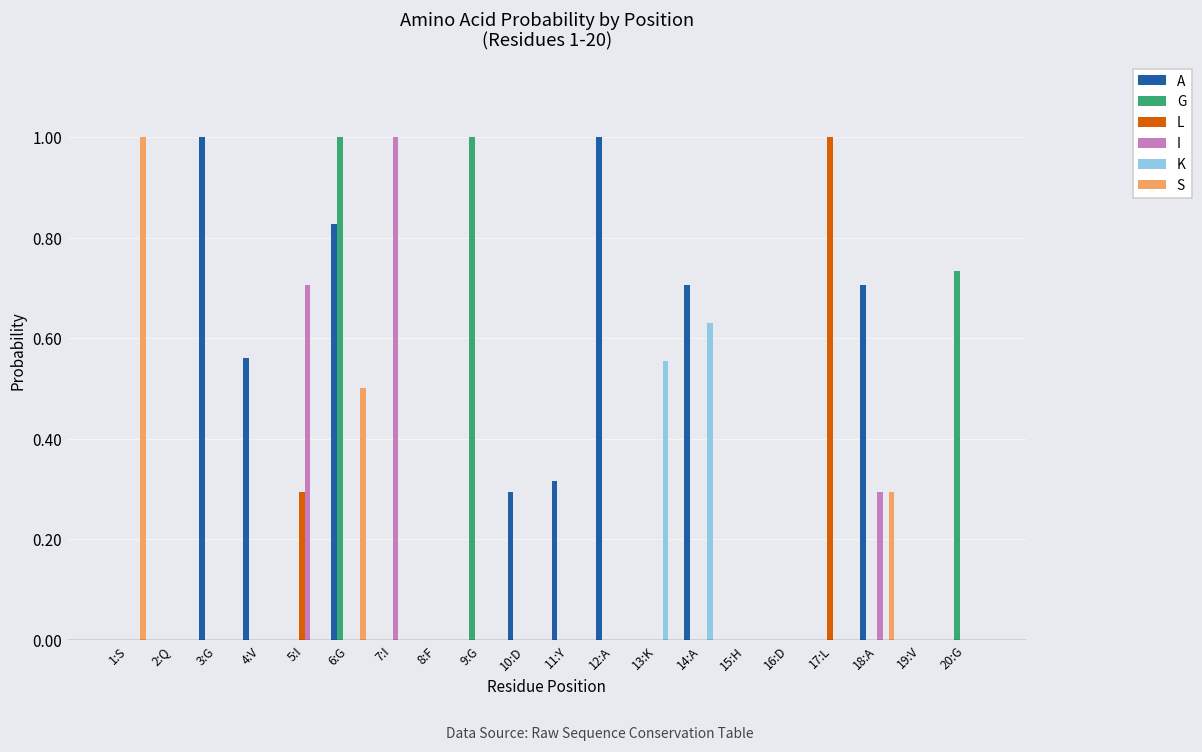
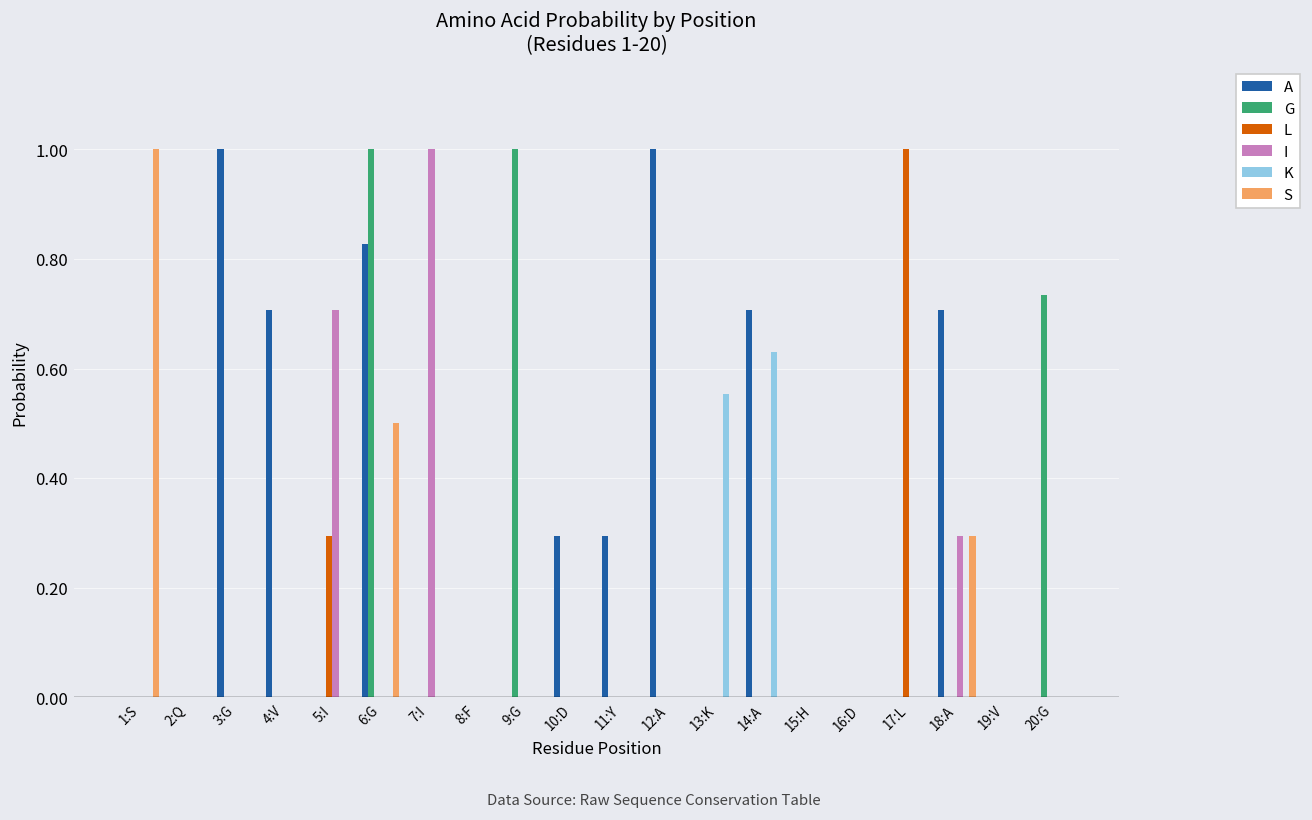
  {
    "A": {
      "1:S": 0.00,
      "2:Q": 0.00,
      "3:G": 1.00,
-     "4:V": 0.56,
+     "4:V": 0.71,
      "5:I": 0.00,
      "6:G": 0.83,
      "7:I": 0.00,
      "8:F": 0.00,
      "9:G": 0.00,
      "10:D": 0.29,
-     "11:Y": 0.31,
+     "11:Y": 0.29,
      "12:A": 1.00,
      "13:K": 0.00,
      "14:A": 0.71,
      "15:H": 0.00,
      "16:D": 0.00,
      "17:L": 0.00,
      "18:A": 0.71,
      "19:V": 0.00,
      "20:G": 0.00
    },
    "G": {
      "1:S": 0.00,
      "2:Q": 0.00,
      "3:G": 0.00,
      "4:V": 0.00,
      "5:I": 0.00,
      "6:G": 1.00,
      "7:I": 0.00,
      "8:F": 0.00,
      "9:G": 1.00,
      "10:D": 0.00,
      "11:Y": 0.00,
      "12:A": 0.00,
      "13:K": 0.00,
      "14:A": 0.00,
      "15:H": 0.00,
      "16:D": 0.00,
      "17:L": 0.00,
      "18:A": 0.00,
      "19:V": 0.00,
      "20:G": 0.73
    },
    "L": {
      "1:S": 0.00,
      "2:Q": 0.00,
      "3:G": 0.00,
      "4:V": 0.00,
      "5:I": 0.29,
      "6:G": 0.00,
      "7:I": 0.00,
      "8:F": 0.00,
      "9:G": 0.00,
      "10:D": 0.00,
      "11:Y": 0.00,
      "12:A": 0.00,
      "13:K": 0.00,
      "14:A": 0.00,
      "15:H": 0.00,
      "16:D": 0.00,
      "17:L": 1.00,
      "18:A": 0.00,
      "19:V": 0.00,
      "20:G": 0.00
    },
    "I": {
      "1:S": 0.00,
      "2:Q": 0.00,
      "3:G": 0.00,
      "4:V": 0.00,
      "5:I": 0.71,
      "6:G": 0.00,
      "7:I": 1.00,
      "8:F": 0.00,
      "9:G": 0.00,
      "10:D": 0.00,
      "11:Y": 0.00,
      "12:A": 0.00,
      "13:K": 0.00,
      "14:A": 0.00,
      "15:H": 0.00,
      "16:D": 0.00,
      "17:L": 0.00,
      "18:A": 0.29,
      "19:V": 0.00,
      "20:G": 0.00
    },
    "K": {
      "1:S": 0.00,
      "2:Q": 0.00,
      "3:G": 0.00,
      "4:V": 0.00,
      "5:I": 0.00,
      "6:G": 0.00,
      "7:I": 0.00,
      "8:F": 0.00,
      "9:G": 0.00,
      "10:D": 0.00,
      "11:Y": 0.00,
      "12:A": 0.00,
      "13:K": 0.55,
      "14:A": 0.63,
      "15:H": 0.00,
      "16:D": 0.00,
      "17:L": 0.00,
      "18:A": 0.00,
      "19:V": 0.00,
      "20:G": 0.00
    },
    "S": {
      "1:S": 1.00,
      "2:Q": 0.00,
      "3:G": 0.00,
      "4:V": 0.00,
      "5:I": 0.00,
      "6:G": 0.50,
      "7:I": 0.00,
      "8:F": 0.00,
      "9:G": 0.00,
      "10:D": 0.00,
      "11:Y": 0.00,
      "12:A": 0.00,
      "13:K": 0.00,
      "14:A": 0.00,
      "15:H": 0.00,
      "16:D": 0.00,
      "17:L": 0.00,
      "18:A": 0.29,
      "19:V": 0.00,
      "20:G": 0.00
    }
  }
